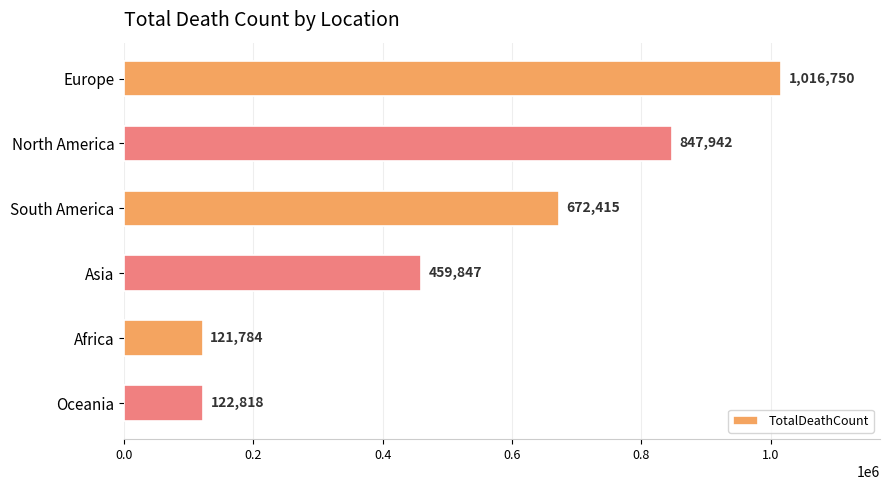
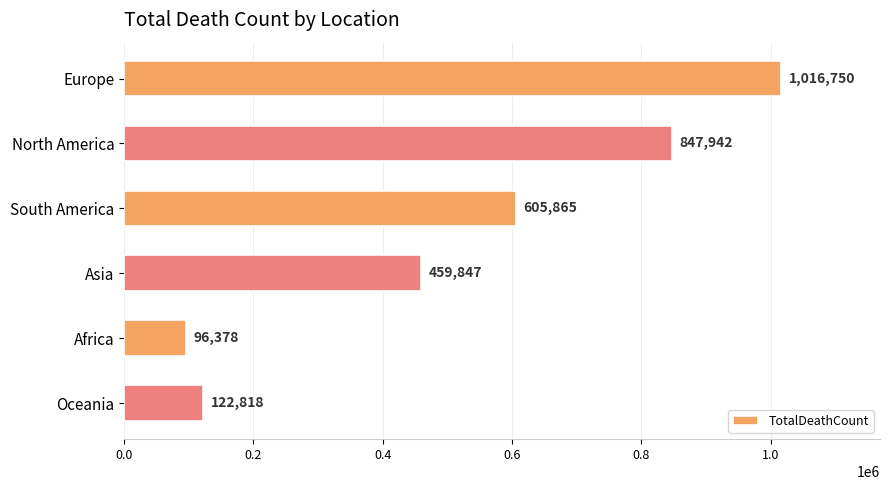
  {
    "Europe": "1,016,750",
    "North America": "847,942",
-   "South America": "672,415",
+   "South America": "605,865",
    "Asia": "459,847",
-   "Africa": "121,784",
+   "Africa": "96,378",
    "Oceania": "122,818"
  }
